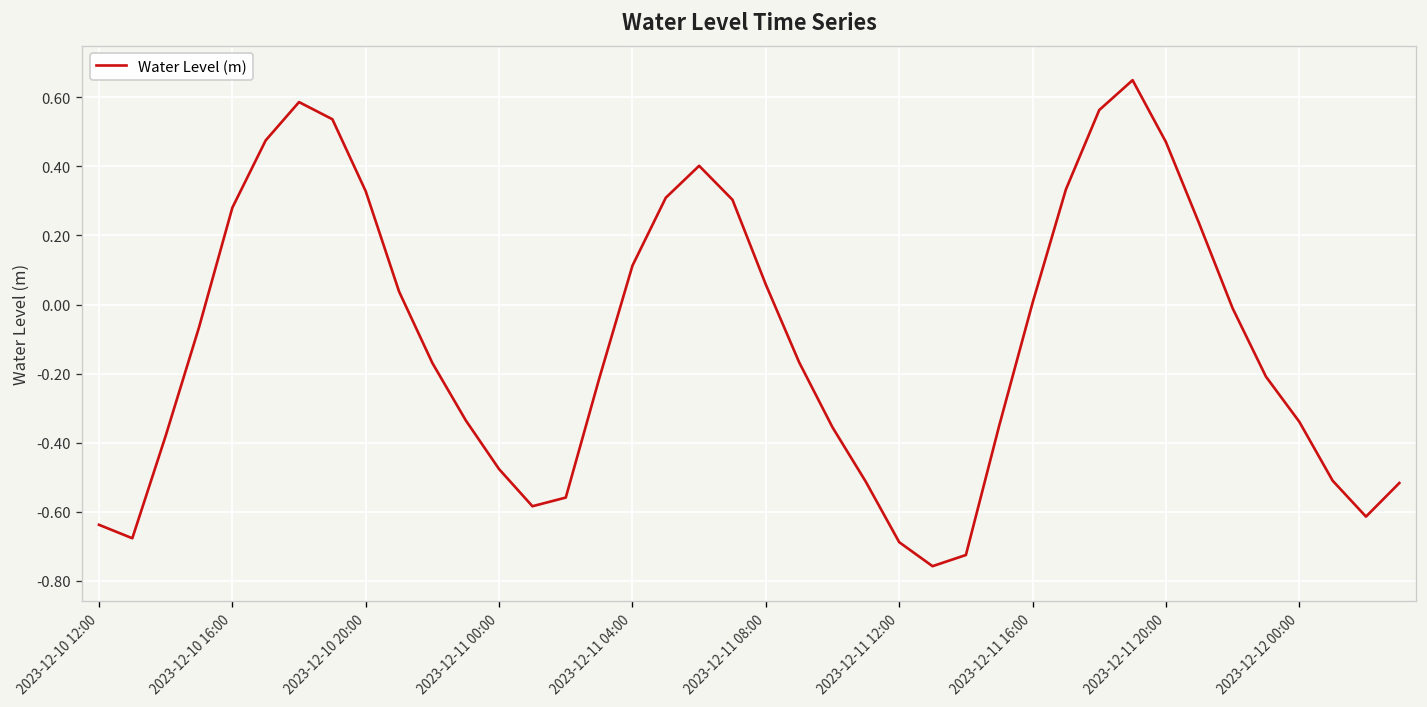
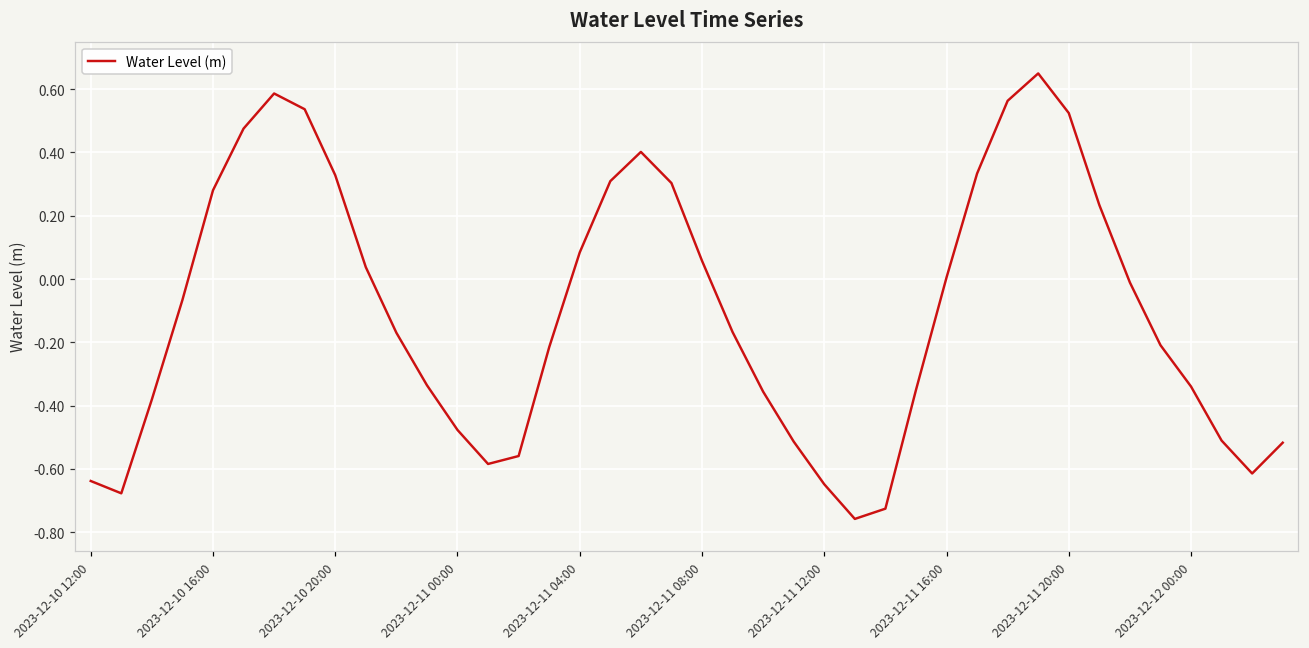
  {
    "2023-12-10 12:00": -0.64,
    "2023-12-10 16:00": 0.28,
    "2023-12-10 20:00": 0.33,
    "2023-12-11 00:00": -0.48,
-   "2023-12-11 04:00": 0.11,
+   "2023-12-11 04:00": 0.08,
    "2023-12-11 08:00": 0.06,
-   "2023-12-11 12:00": -0.69,
+   "2023-12-11 12:00": -0.65,
    "2023-12-11 16:00": 0.00,
-   "2023-12-11 20:00": 0.47,
+   "2023-12-11 20:00": 0.52,
    "2023-12-12 00:00": -0.34
  }
